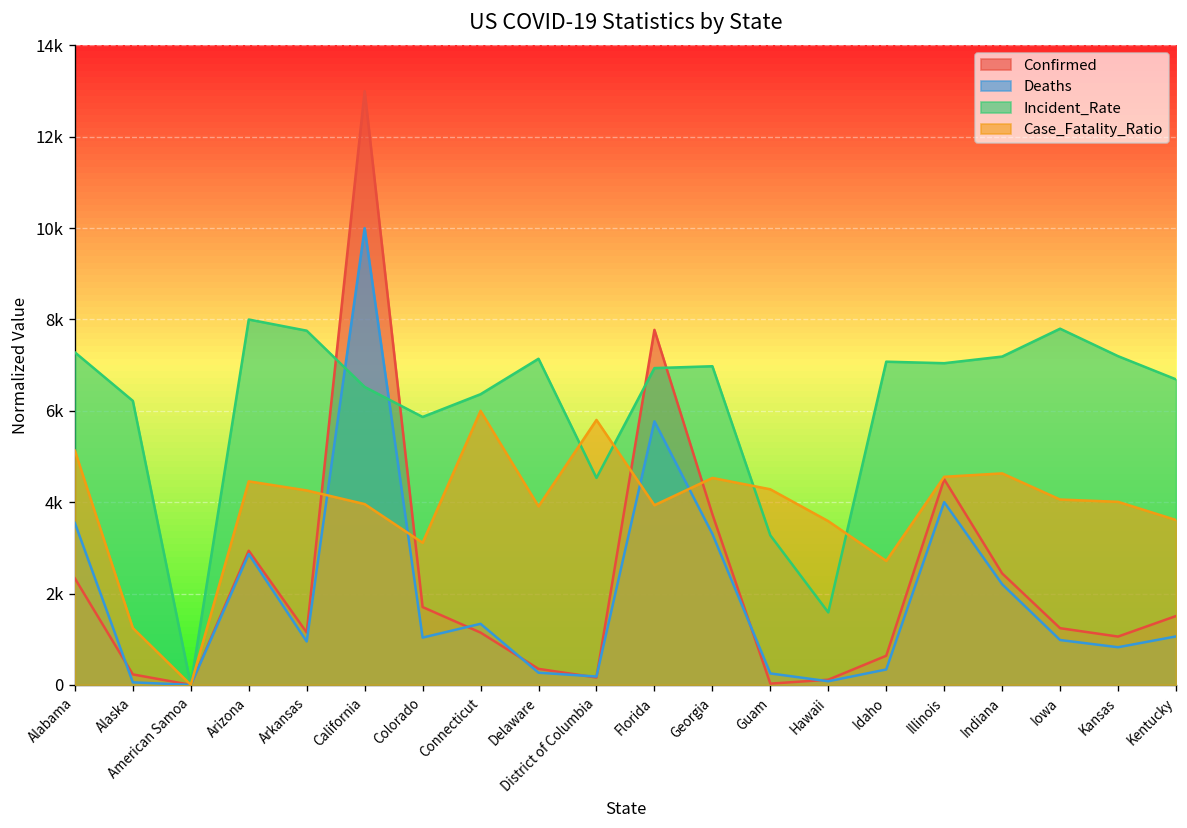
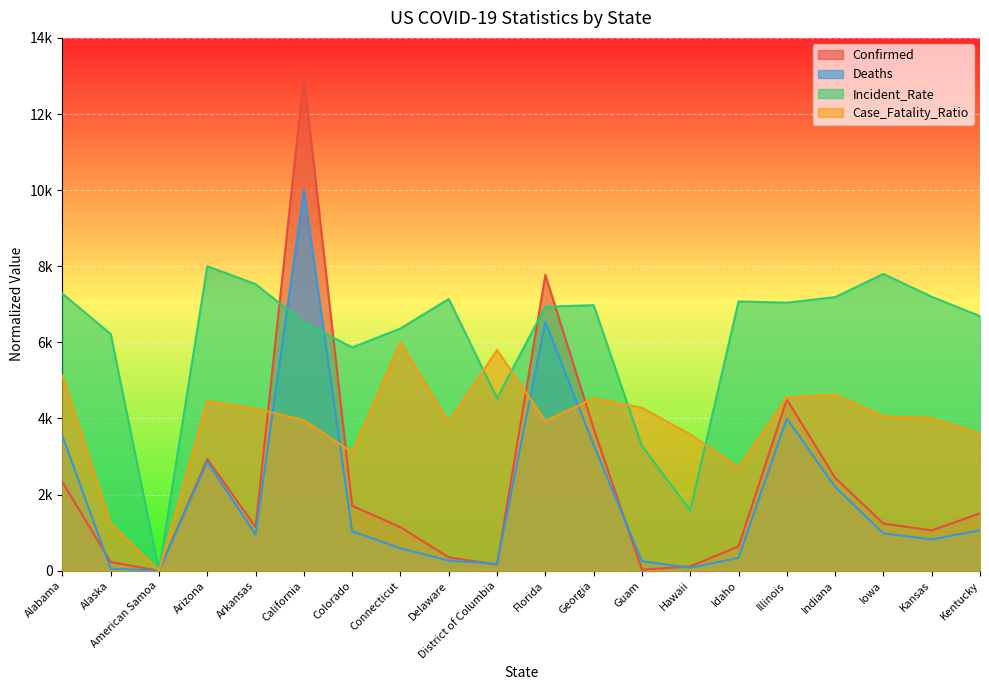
  {
    "Confirmed": {
      "Alabama": 2300,
      "Alaska": 200,
      "Arizona": 2900,
      "Arkansas": 1100,
      "California": 13000,
      "Colorado": 1700,
      "Connecticut": 1100,
      "Delaware": 400,
      "Florida": 7800,
      "Georgia": 3700,
      "Guam": 0,
      "Idaho": 600,
      "Indiana": 2400,
      "Iowa": 1200,
      "Kansas": 1100,
      "Kentucky": 1500
    },
    "Deaths": {
      "Alabama": 3500,
      "Alaska": 100,
      "Arizona": 2900,
      "Arkansas": 900,
      "California": 10000,
      "Colorado": 1000,
-     "Connecticut": 1300,
+     "Connecticut": 600,
      "Delaware": 300,
-     "Florida": 5800,
+     "Florida": 6500,
      "Georgia": 3300,
      "Guam": 300,
      "Idaho": 300,
      "Illinois": 4000,
      "Indiana": 2200,
      "Iowa": 1000,
      "Kansas": 800,
      "Kentucky": 1100
    },
    "Incident_Rate": {
      "Alabama": 7300,
      "Alaska": 6200,
      "Arizona": 8000,
-     "Arkansas": 7800,
+     "Arkansas": 7500,
      "California": 6500,
      "Colorado": 5900,
      "Connecticut": 6400,
      "Delaware": 7100,
      "District of Columbia": 4500,
      "Florida": 6900,
      "Georgia": 7000,
      "Guam": 3300,
      "Hawaii": 1600,
      "Idaho": 7100,
      "Illinois": 7000,
      "Indiana": 7200,
      "Iowa": 7800,
      "Kansas": 7200,
      "Kentucky": 6700
    },
    "Case_Fatality_Ratio": {
      "Alabama": 5100,
      "Alaska": 1200,
      "Arizona": 4500,
      "Arkansas": 4300,
      "California": 4000,
      "Colorado": 3100,
      "Connecticut": 6000,
      "Delaware": 3900,
      "District of Columbia": 5800,
      "Florida": 3900,
      "Georgia": 4500,
      "Guam": 4300,
      "Hawaii": 3600,
      "Idaho": 2700,
      "Indiana": 4600,
      "Iowa": 4100,
      "Kansas": 4000,
      "Kentucky": 3600
    }
  }
